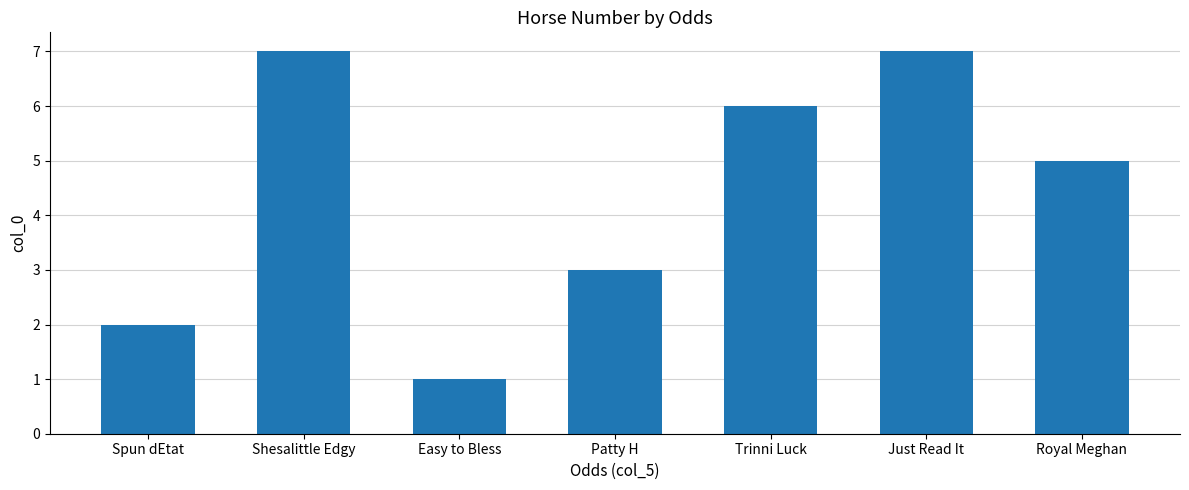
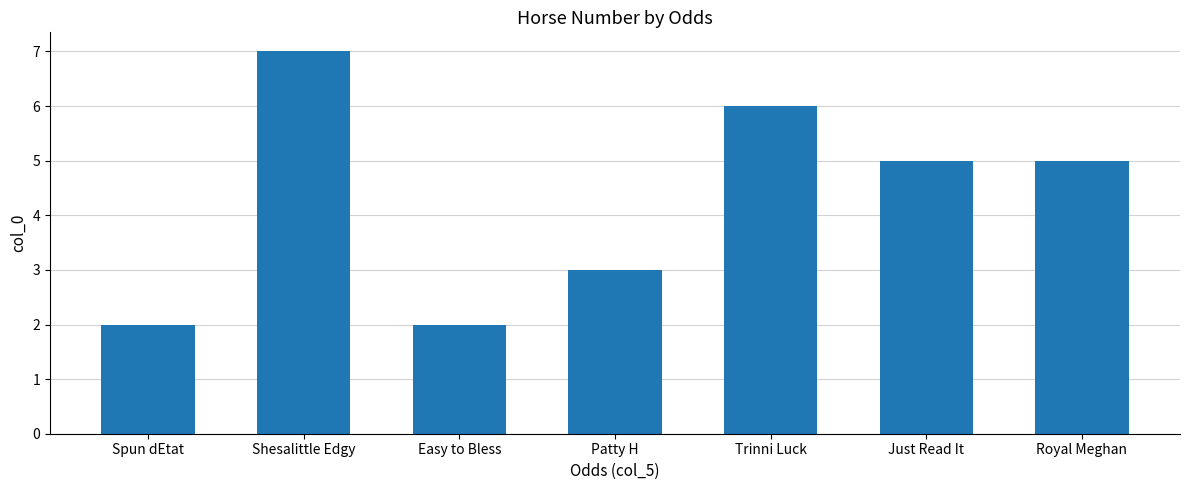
  {
    "Spun dEtat": 2,
    "Shesalittle Edgy": 7,
-   "Easy to Bless": 1,
+   "Easy to Bless": 2,
    "Patty H": 3,
    "Trinni Luck": 6,
-   "Just Read It": 7,
+   "Just Read It": 5,
    "Royal Meghan": 5
  }
